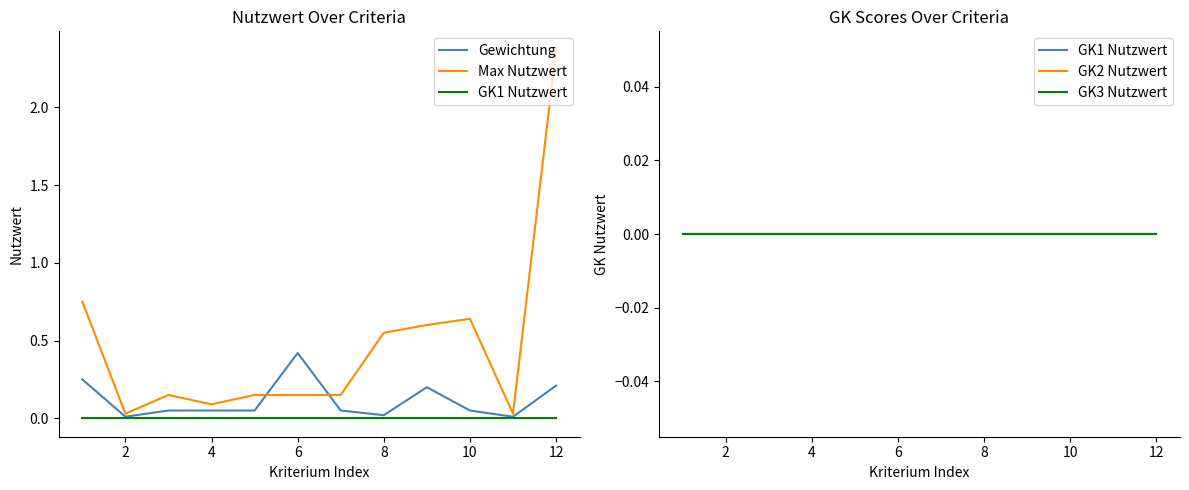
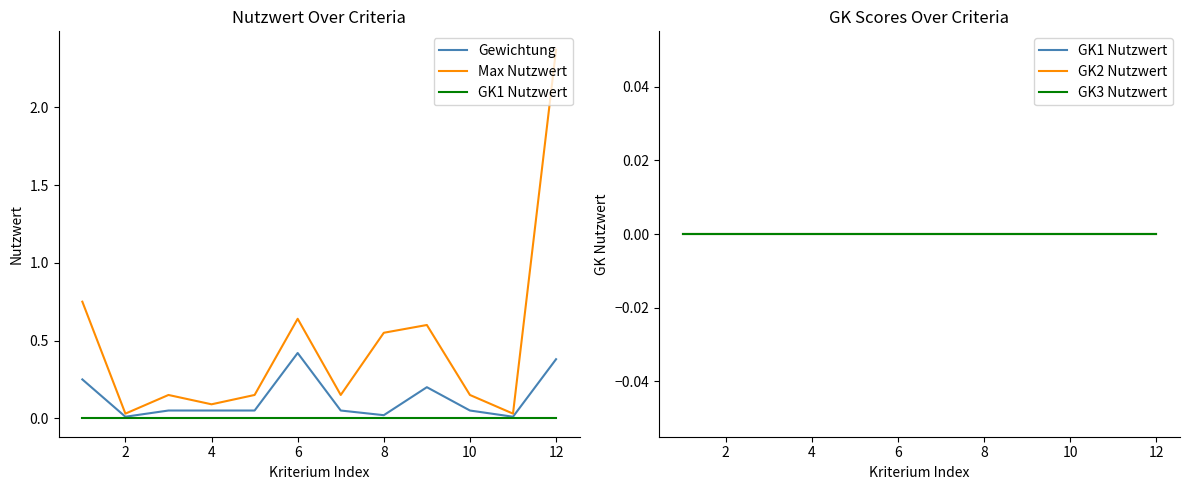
  {
    "Nutzwert Over Criteria": {
      "Gewichtung": {
        "4": 0.05,
        "6": 0.42,
        "8": 0.02,
        "10": 0.05,
-       "12": 0.21
+       "12": 0.38
      },
      "Max Nutzwert": {
        "2": 0.03,
        "4": 0.09,
-       "6": 0.15,
+       "6": 0.64,
        "8": 0.55,
-       "10": 0.64
+       "10": 0.15
      }
    },
    "GK Scores Over Criteria": {
      "2": 0.000,
      "4": 0.000,
      "6": 0.000,
      "8": 0.000,
      "10": 0.000,
      "12": 0.000
    }
  }
